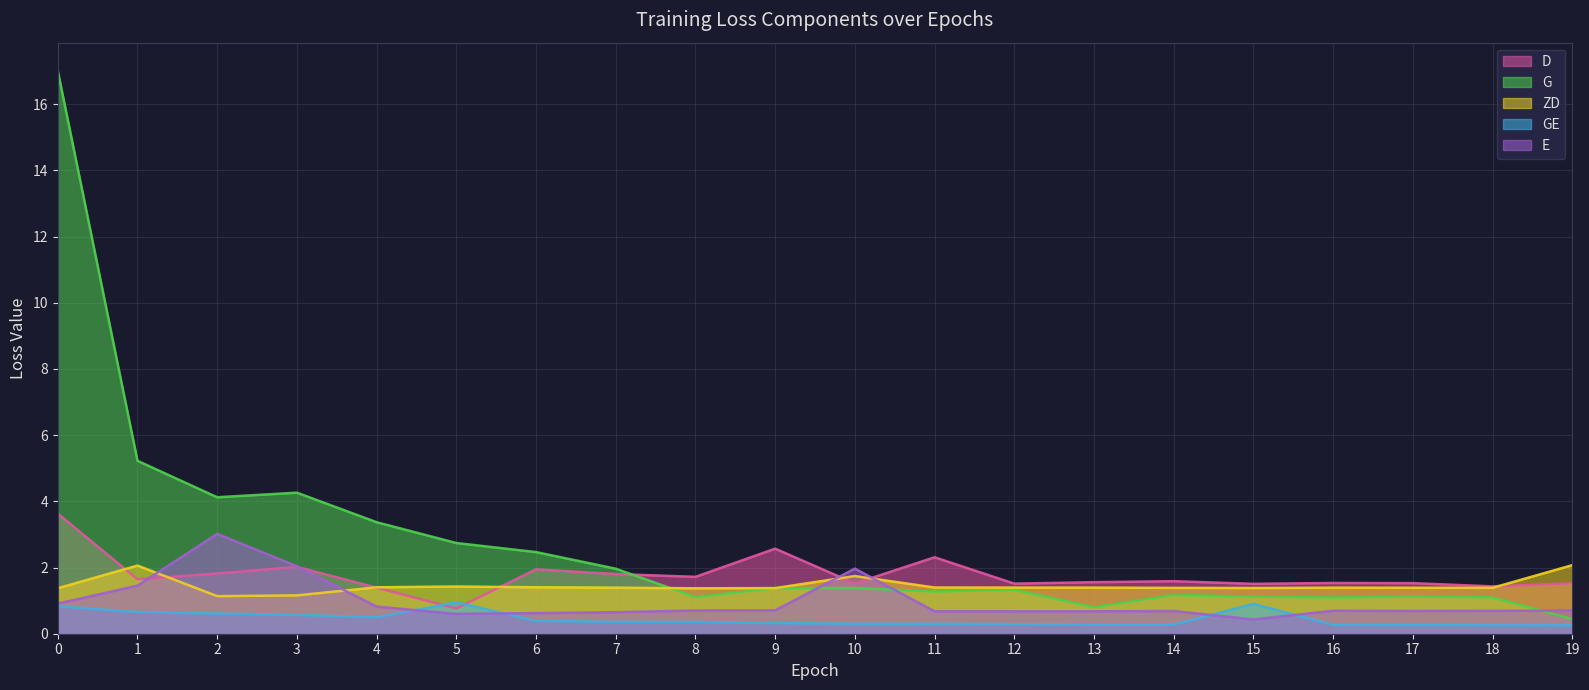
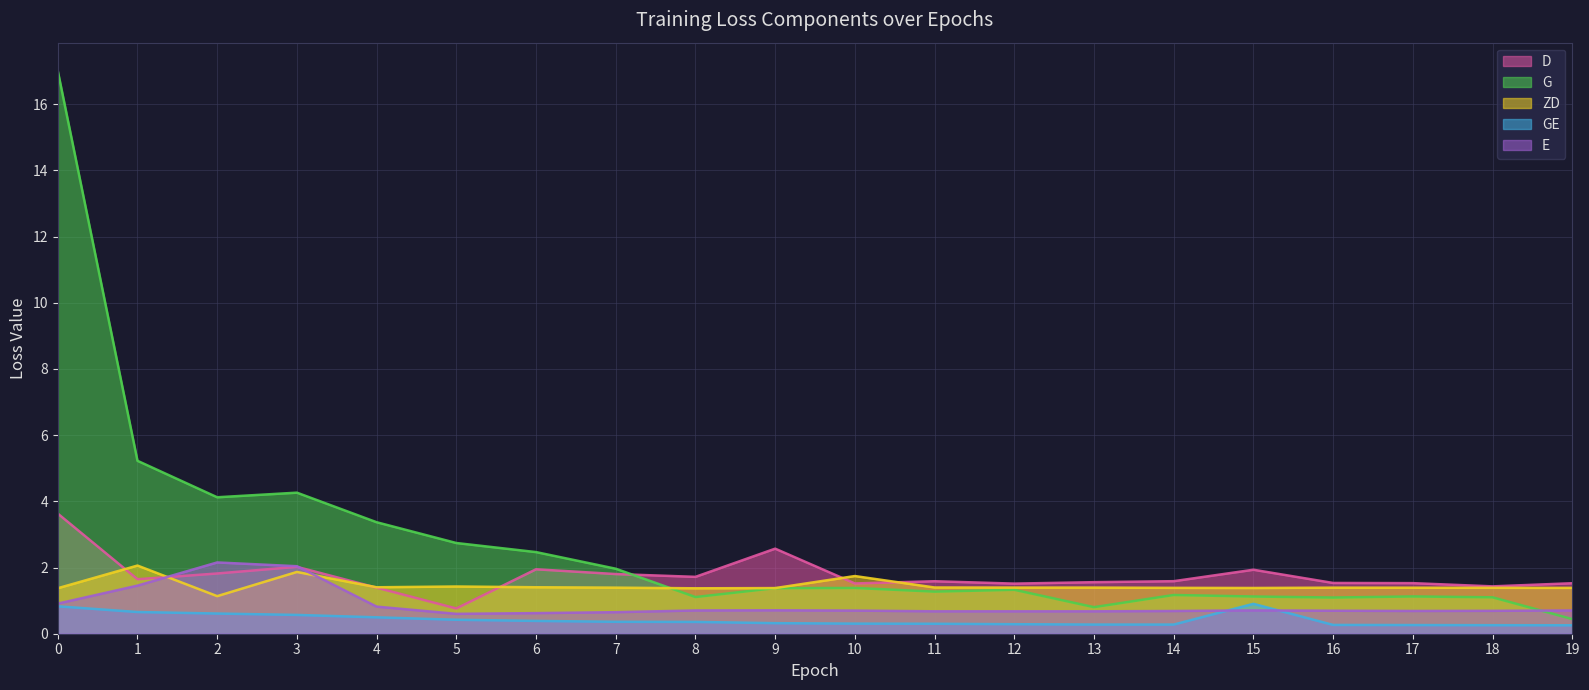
  {
    "D": {
      "0": 3.6,
      "1": 1.6,
      "2": 1.8,
      "5": 0.8,
      "6": 1.9,
      "7": 1.8,
      "8": 1.7,
      "9": 2.6,
      "10": 1.5,
-     "11": 2.3,
+     "11": 1.6,
      "12": 1.5,
      "13": 1.6,
      "14": 1.6,
-     "15": 1.5,
+     "15": 1.9,
      "16": 1.5,
      "17": 1.5,
      "19": 1.5
    },
    "G": {
      "0": 17.0,
      "1": 5.2,
      "2": 4.1,
      "3": 4.3,
      "4": 3.4,
      "5": 2.7,
      "6": 2.5,
      "7": 2.0,
      "8": 1.1,
      "10": 1.4,
      "11": 1.3,
      "13": 0.8,
      "14": 1.2,
      "15": 1.1,
      "16": 1.1,
      "17": 1.1,
      "18": 1.1,
      "19": 0.4
    },
    "ZD": {
      "0": 1.4,
      "1": 2.1,
      "2": 1.1,
-     "3": 1.2,
+     "3": 1.9,
      "5": 1.4,
      "6": 1.4,
      "7": 1.4,
      "8": 1.4,
      "10": 1.7,
      "11": 1.4,
      "13": 1.4,
      "14": 1.4,
      "15": 1.4,
      "16": 1.4,
      "17": 1.4,
-     "19": 2.1
+     "19": 1.4
    },
    "GE": {
      "0": 0.8,
      "1": 0.7,
      "2": 0.6,
      "3": 0.6,
      "4": 0.5,
-     "5": 1.0,
+     "5": 0.4,
      "6": 0.4,
      "7": 0.4,
      "8": 0.4,
      "9": 0.3,
      "10": 0.3,
      "11": 0.3,
      "12": 0.3,
      "13": 0.3,
      "14": 0.3,
      "15": 0.9,
      "16": 0.3,
      "17": 0.3,
      "18": 0.3,
      "19": 0.3
    },
    "E": {
      "0": 0.9,
      "1": 1.5,
-     "2": 3.0,
+     "2": 2.2,
      "4": 0.8,
      "5": 0.6,
      "6": 0.6,
      "7": 0.7,
      "8": 0.7,
      "9": 0.7,
-     "10": 2.0,
+     "10": 0.7,
      "11": 0.7,
      "12": 0.7,
      "13": 0.7,
      "14": 0.7,
-     "15": 0.4,
+     "15": 0.7,
      "16": 0.7,
      "17": 0.7,
      "18": 0.7,
      "19": 0.7
    }
  }
